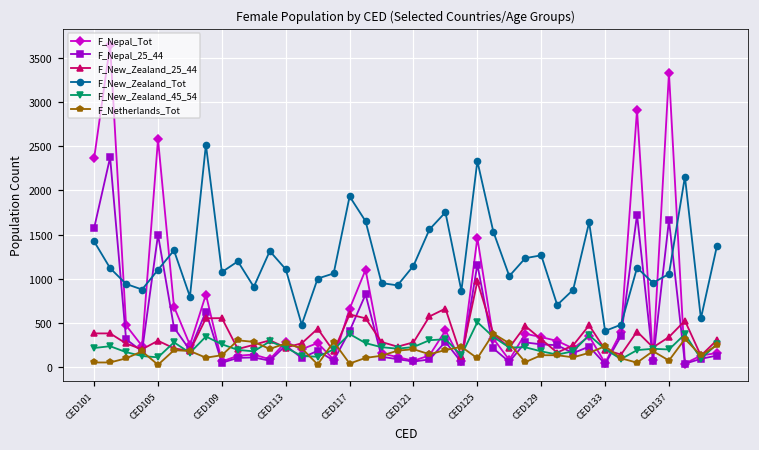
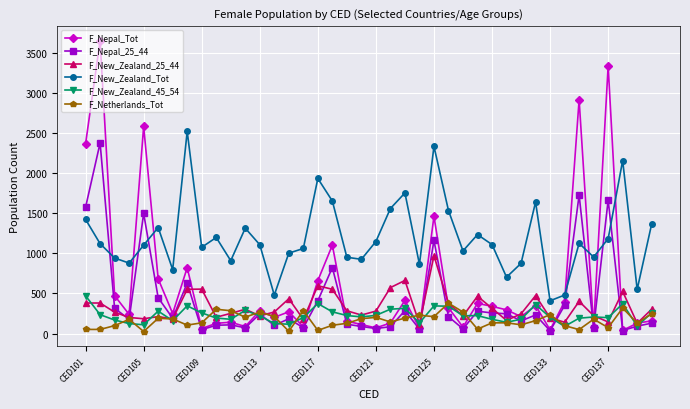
  {
    "F_New_Zealand_25_44": {
      "CED101": 400,
-     "CED105": 300,
+     "CED105": 200,
      "CED109": 600,
      "CED117": 600,
      "CED121": 300,
      "CED125": 1000,
-     "CED137": 300
+     "CED137": 100
    },
    "F_New_Zealand_Tot": {
      "CED101": 1400,
      "CED105": 1100,
      "CED109": 1100,
      "CED113": 1100,
      "CED117": 1900,
      "CED121": 1100,
      "CED125": 2300,
-     "CED129": 1300,
+     "CED129": 1100,
      "CED133": 400,
-     "CED137": 1100
+     "CED137": 1200
    },
    "F_New_Zealand_45_54": {
-     "CED101": 200,
+     "CED101": 500,
      "CED105": 100,
      "CED109": 300,
      "CED117": 400,
-     "CED125": 500,
+     "CED125": 300,
      "CED129": 200,
      "CED137": 200
    },
    "F_Netherlands_Tot": {
      "CED101": 100,
      "CED105": 0,
      "CED109": 100,
      "CED117": 0,
-     "CED125": 100,
+     "CED125": 200,
      "CED129": 100,
      "CED133": 200,
      "CED137": 100
    }
  }
